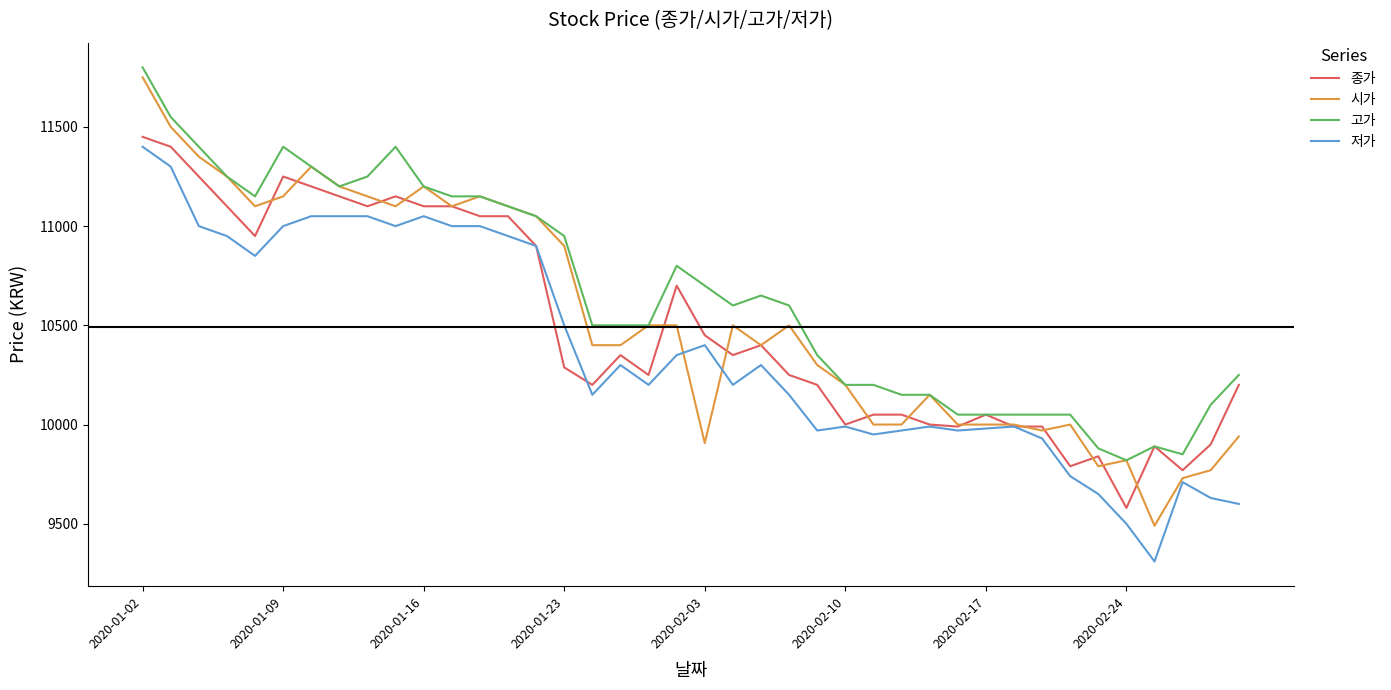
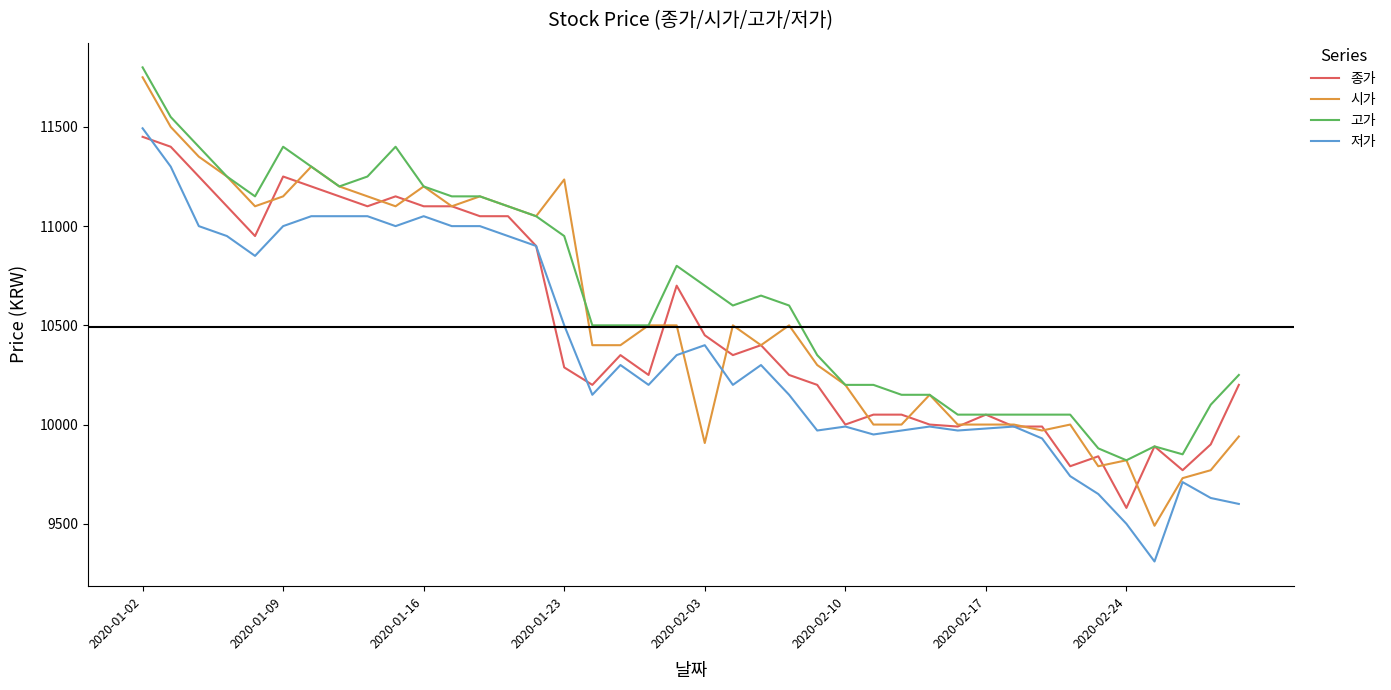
  {
    "종가": {
      "2020-01-02": 11450,
      "2020-01-09": 11250,
      "2020-01-16": 11100,
      "2020-01-23": 10290,
      "2020-02-03": 10450,
      "2020-02-24": 9580
    },
    "시가": {
      "2020-01-02": 11750,
      "2020-01-09": 11150,
-     "2020-01-23": 10900,
+     "2020-01-23": 11240,
      "2020-02-03": 9910,
      "2020-02-17": 10000
    },
    "고가": {
      "2020-01-02": 11800,
      "2020-01-09": 11400,
      "2020-01-23": 10950,
      "2020-02-03": 10700
    },
    "저가": {
-     "2020-01-02": 11400,
+     "2020-01-02": 11490,
      "2020-01-09": 11000,
      "2020-01-16": 11050,
      "2020-01-23": 10500,
      "2020-02-03": 10400,
      "2020-02-17": 9980,
      "2020-02-24": 9500
    }
  }
